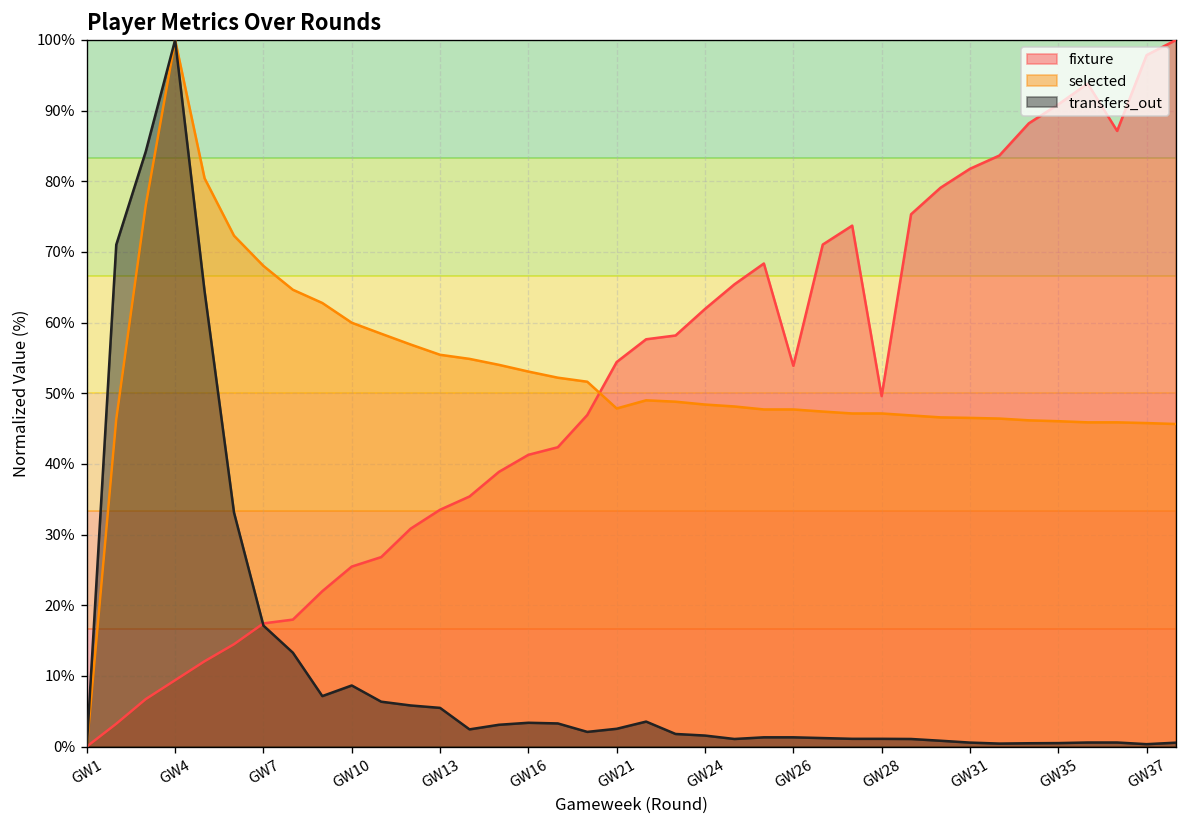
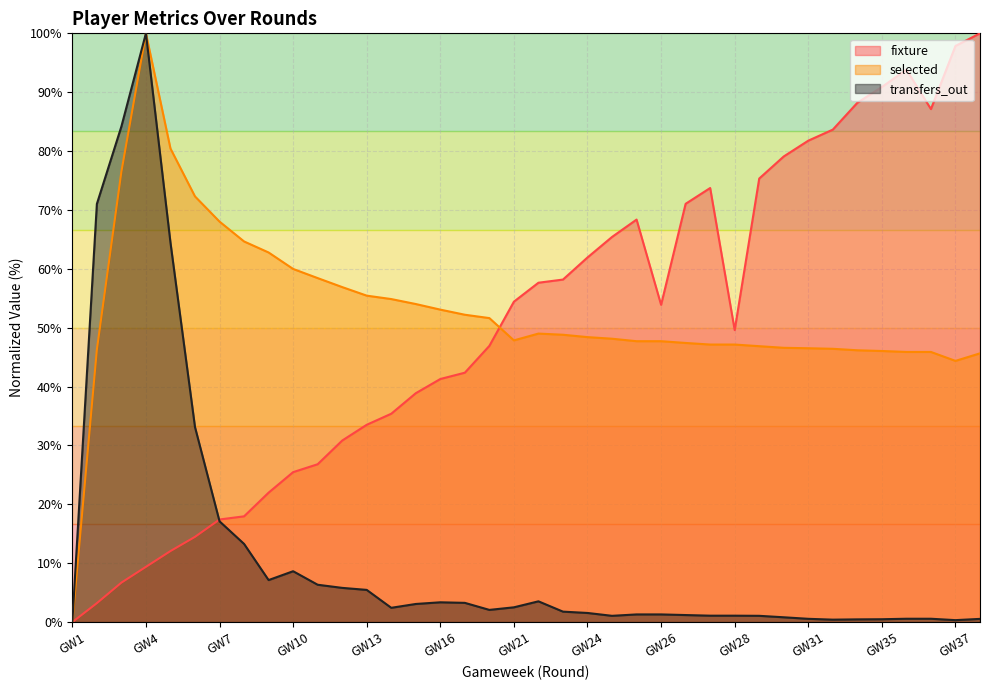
  {
    "fixture": {
      "GW4": "9%",
      "GW10": "25%",
      "GW13": "34%",
      "GW16": "41%",
      "GW21": "54%",
      "GW24": "62%",
      "GW26": "54%",
      "GW28": "50%",
      "GW31": "82%"
    },
    "selected": {
      "GW7": "68%",
      "GW10": "60%",
      "GW13": "55%",
      "GW16": "53%",
      "GW21": "48%",
      "GW24": "48%",
      "GW26": "48%",
      "GW28": "47%",
      "GW31": "47%",
      "GW35": "46%",
-     "GW37": "46%"
+     "GW37": "44%"
    },
    "transfers_out": {
      "GW10": "9%",
      "GW13": "5%",
      "GW16": "3%",
      "GW21": "3%",
      "GW24": "2%",
      "GW26": "1%",
      "GW28": "1%",
      "GW31": "1%",
      "GW35": "0%",
      "GW37": "0%"
    }
  }
